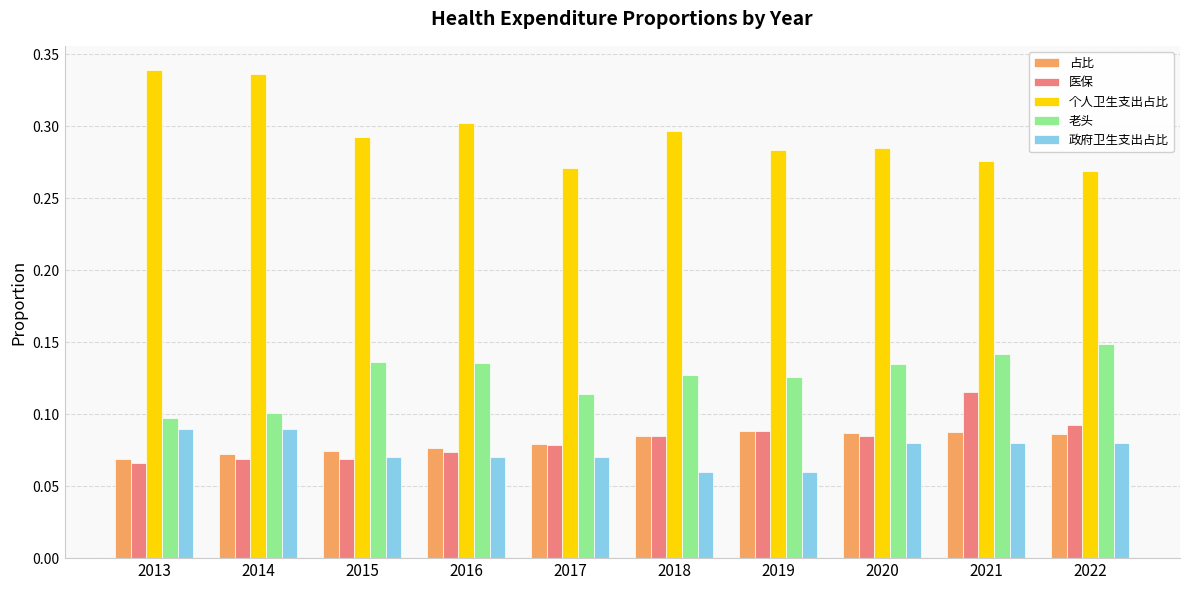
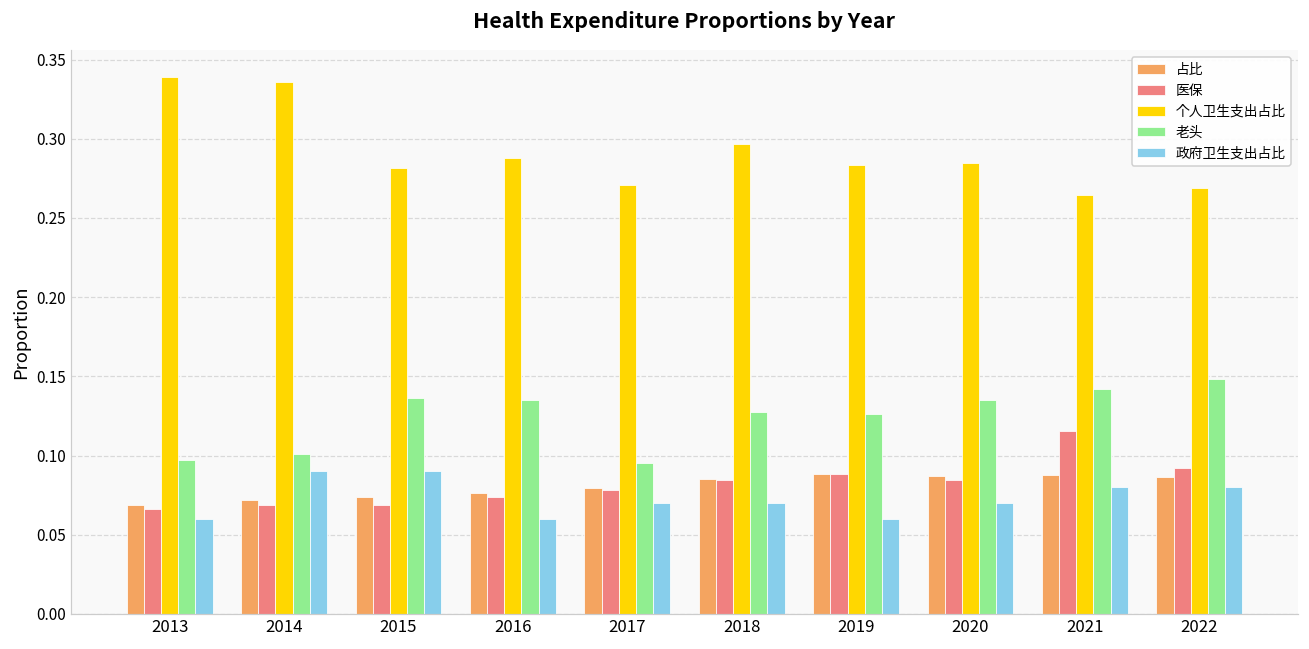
  {
    "个人卫生支出占比": {
      "2013": 0.339,
      "2014": 0.336,
-     "2015": 0.293,
-     "2016": 0.302,
+     "2015": 0.282,
+     "2016": 0.288,
      "2017": 0.271,
      "2018": 0.297,
      "2019": 0.284,
      "2020": 0.285,
-     "2021": 0.276,
+     "2021": 0.264,
      "2022": 0.269
    },
    "老头": {
      "2013": 0.097,
      "2014": 0.101,
      "2015": 0.136,
      "2016": 0.135,
-     "2017": 0.114,
+     "2017": 0.095,
      "2018": 0.127,
      "2019": 0.126,
      "2020": 0.135,
      "2021": 0.142,
      "2022": 0.149
    },
    "政府卫生支出占比": {
-     "2013": 0.09,
+     "2013": 0.06,
      "2014": 0.09,
-     "2015": 0.07,
-     "2016": 0.07,
+     "2015": 0.09,
+     "2016": 0.06,
      "2017": 0.07,
-     "2018": 0.06,
+     "2018": 0.07,
      "2019": 0.06,
-     "2020": 0.08,
+     "2020": 0.07,
      "2021": 0.08,
      "2022": 0.08
    }
  }
